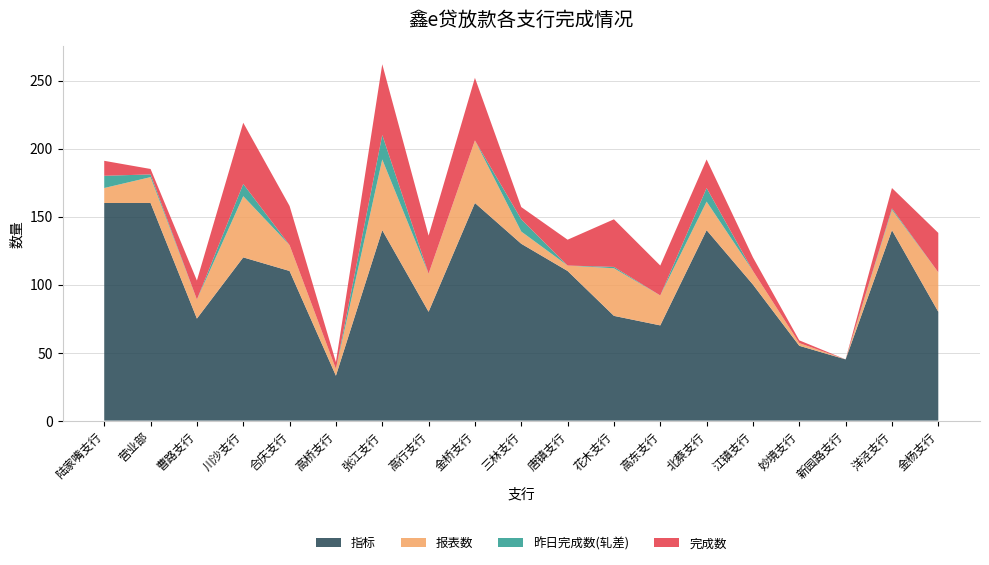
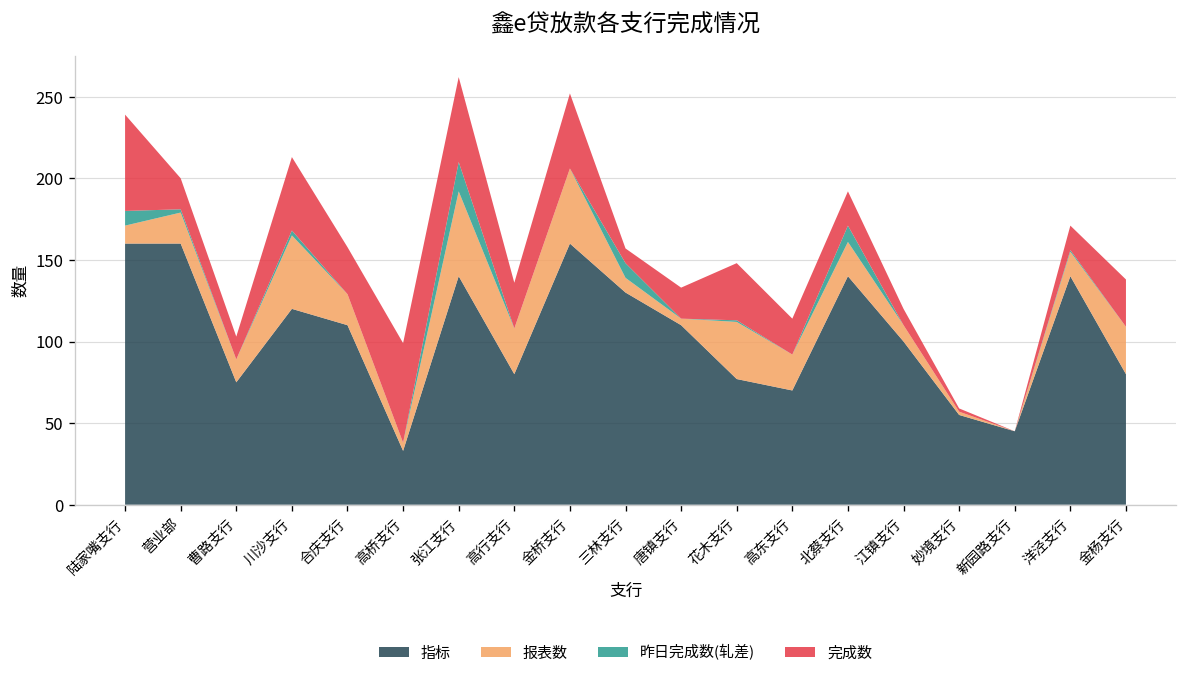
  {
    "指标": {
      "陆家嘴支行": 160,
      "营业部": 160,
      "曹路支行": 75,
      "川沙支行": 120,
      "合庆支行": 110,
      "高桥支行": 33,
      "张江支行": 140,
      "高行支行": 80,
      "金桥支行": 160,
      "三林支行": 130,
      "唐镇支行": 110,
      "花木支行": 77,
      "高东支行": 70,
      "北蔡支行": 140,
      "江镇支行": 100,
      "妙境支行": 55,
      "洋泾支行": 140,
      "金杨支行": 80
    },
    "报表数": {
      "陆家嘴支行": 11,
      "营业部": 19,
      "川沙支行": 45,
      "张江支行": 52,
      "三林支行": 9,
      "北蔡支行": 21
    },
    "昨日完成数(轧差)": {
      "陆家嘴支行": 9,
      "营业部": 2,
-     "川沙支行": 9,
+     "川沙支行": 3,
      "张江支行": 18,
      "三林支行": 9,
      "北蔡支行": 10
    },
    "完成数": {
-     "陆家嘴支行": 11,
-     "营业部": 4,
+     "陆家嘴支行": 59,
+     "营业部": 19,
      "曹路支行": 14,
      "川沙支行": 45,
      "合庆支行": 29,
-     "高桥支行": 5,
+     "高桥支行": 61,
      "张江支行": 52,
      "高行支行": 28,
      "金桥支行": 46,
      "三林支行": 9,
      "唐镇支行": 19,
      "花木支行": 35,
      "高东支行": 22,
      "北蔡支行": 21,
      "江镇支行": 10,
      "妙境支行": 2,
      "洋泾支行": 15,
      "金杨支行": 29
    }
  }
